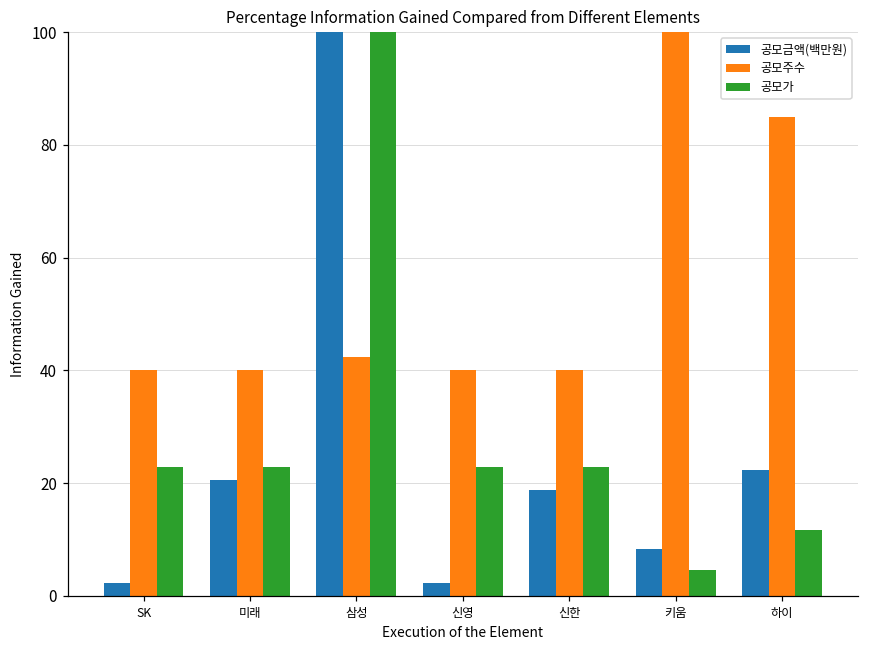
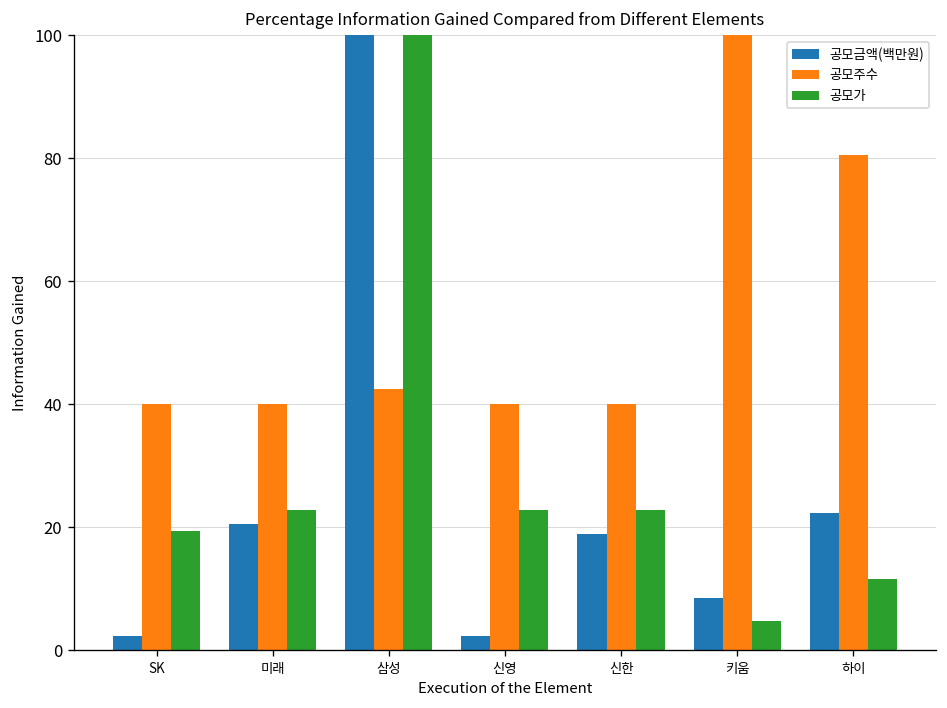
  {
    "공모금액(백만원)": {
      "SK": 2,
      "미래": 21,
      "삼성": 100,
      "신영": 2,
      "신한": 19,
      "키움": 8,
      "하이": 22
    },
    "공모주수": {
      "SK": 40,
      "미래": 40,
      "삼성": 42,
      "신영": 40,
      "신한": 40,
      "키움": 100,
-     "하이": 85
+     "하이": 80
    },
    "공모가": {
-     "SK": 23,
+     "SK": 19,
      "미래": 23,
      "삼성": 100,
      "신영": 23,
      "신한": 23,
      "키움": 5,
      "하이": 12
    }
  }
